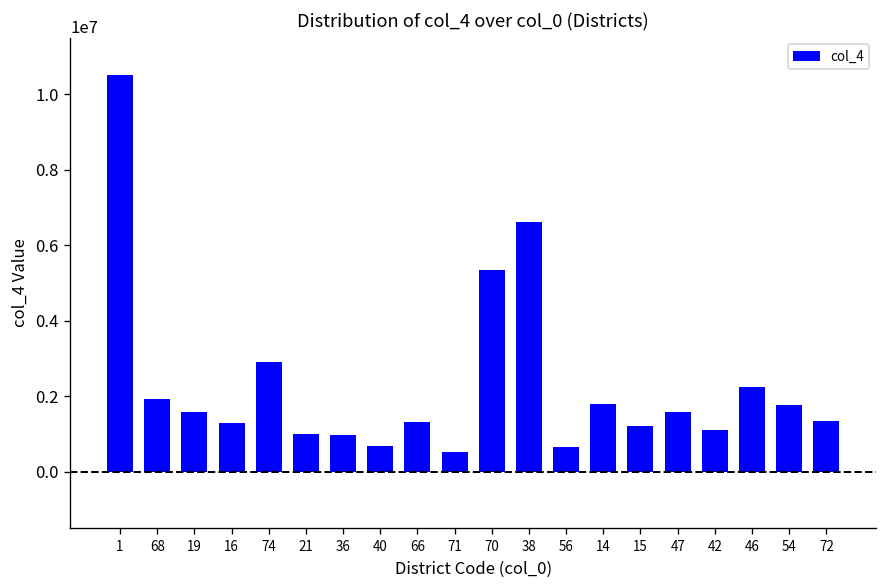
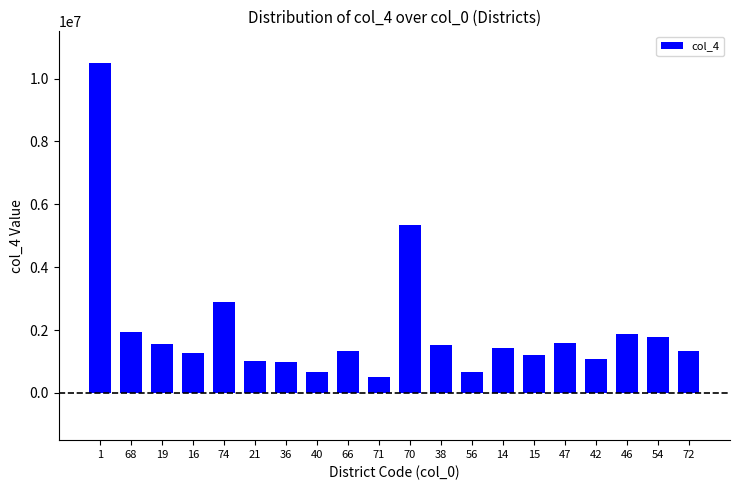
  {
    "1": 10500000,
    "68": 1900000,
    "19": 1600000,
    "16": 1300000,
    "74": 2900000,
    "21": 1000000,
    "36": 1000000,
    "40": 700000,
    "66": 1300000,
    "71": 500000,
    "70": 5300000,
-   "38": 6600000,
+   "38": 1500000,
    "56": 700000,
-   "14": 1800000,
+   "14": 1400000,
    "15": 1200000,
    "47": 1600000,
    "42": 1100000,
-   "46": 2200000,
+   "46": 1900000,
    "54": 1800000,
    "72": 1300000
  }
